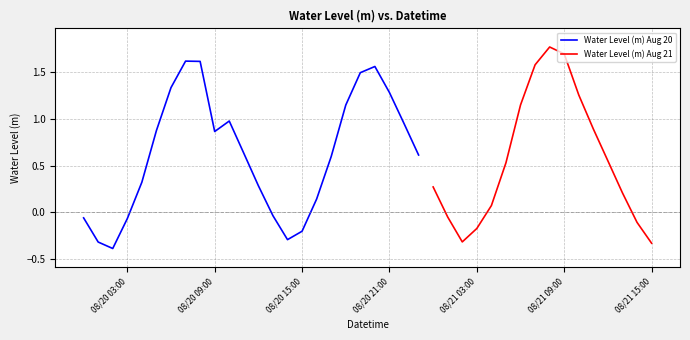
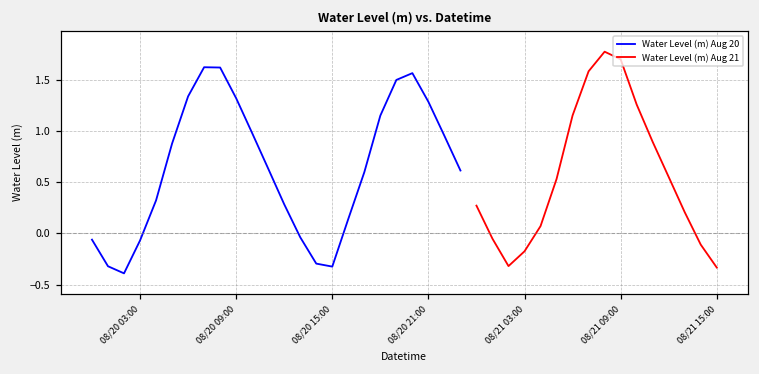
  {
    "Water Level (m) Aug 20": {
      "08/20 03:00": -0.1,
-     "08/20 09:00": 0.9,
-     "08/20 15:00": -0.2,
+     "08/20 09:00": 1.3,
+     "08/20 15:00": -0.3,
      "08/20 21:00": 1.3
    },
    "Water Level (m) Aug 21": {
      "08/21 03:00": -0.2,
      "08/21 15:00": -0.3
    }
  }
